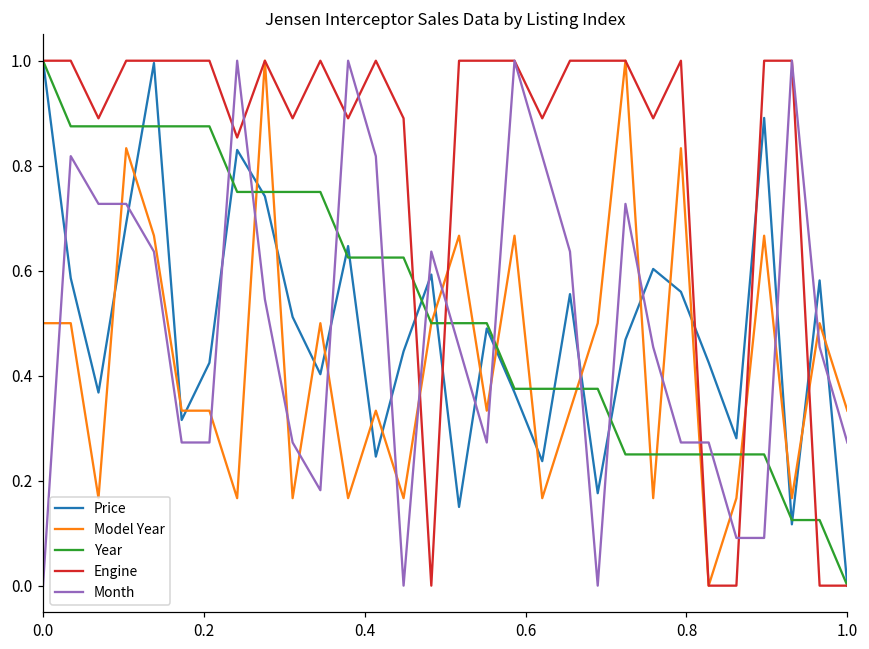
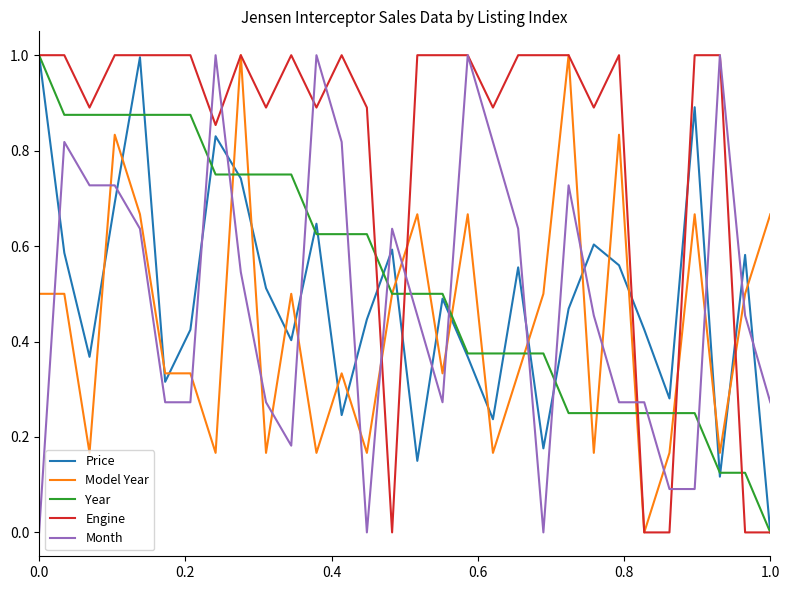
  {
    "Model Year": {
      "0.0": 0.50,
-     "1.0": 0.33
+     "1.0": 0.67
    },
    "Month": {
      "0.0": 0.00,
      "1.0": 0.27
    }
  }
